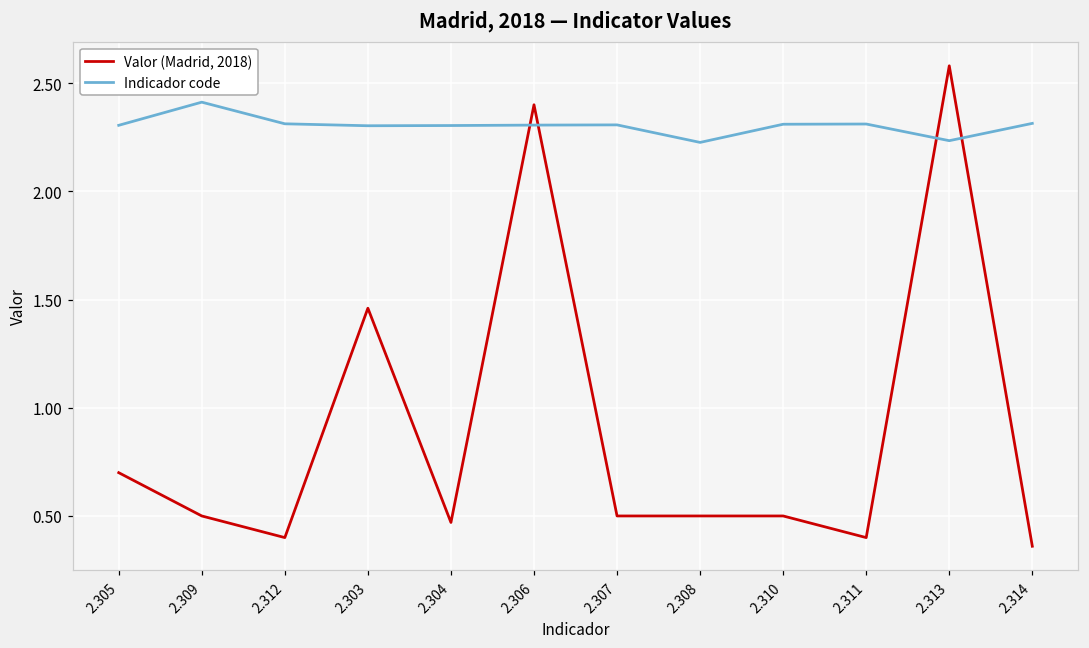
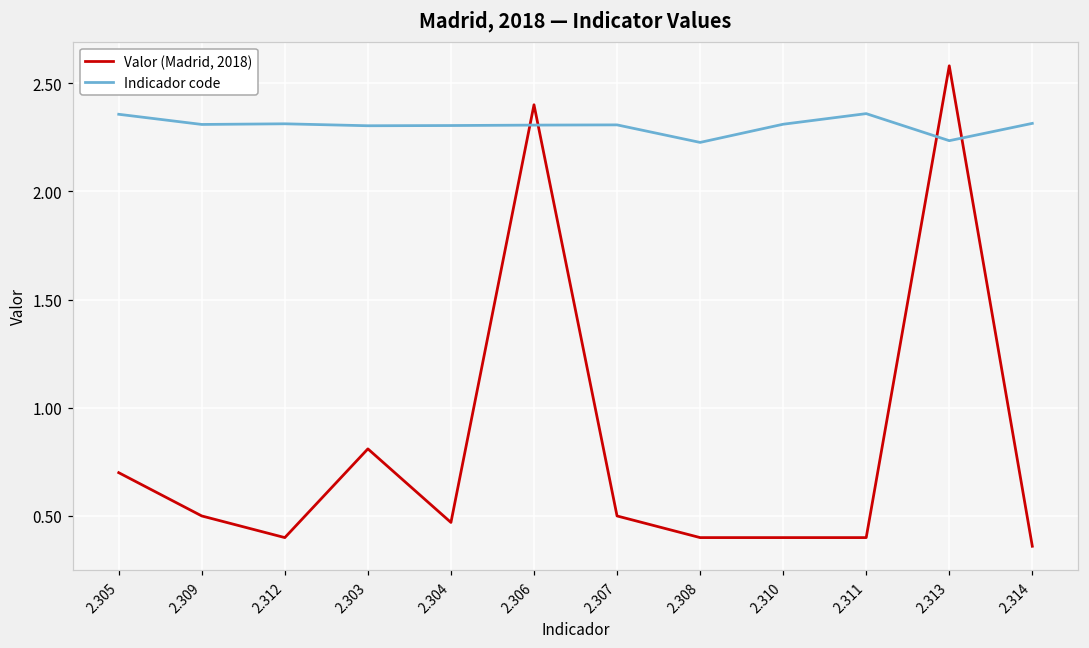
  {
    "Valor (Madrid, 2018)": {
      "2.305": 0.70,
      "2.309": 0.50,
      "2.312": 0.40,
-     "2.303": 1.46,
+     "2.303": 0.81,
      "2.304": 0.47,
      "2.306": 2.40,
      "2.307": 0.50,
-     "2.308": 0.5,
-     "2.310": 0.5,
+     "2.308": 0.4,
+     "2.310": 0.4,
      "2.311": 0.40,
      "2.313": 2.58,
      "2.314": 0.36
    },
    "Indicador code": {
-     "2.305": 2.31,
-     "2.309": 2.41,
+     "2.305": 2.36,
+     "2.309": 2.31,
      "2.312": 2.31,
      "2.303": 2.30,
      "2.304": 2.30,
      "2.306": 2.31,
      "2.307": 2.31,
      "2.308": 2.23,
      "2.310": 2.31,
-     "2.311": 2.31,
+     "2.311": 2.36,
      "2.313": 2.23,
      "2.314": 2.31
    }
  }
